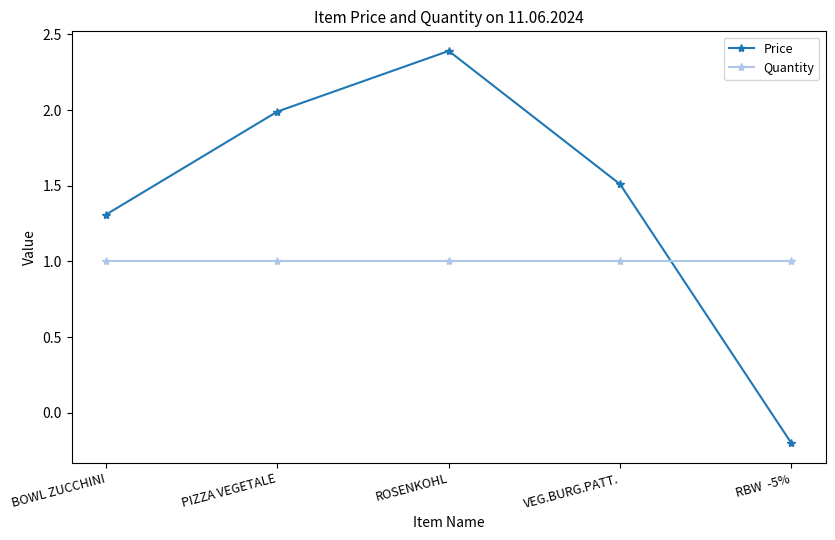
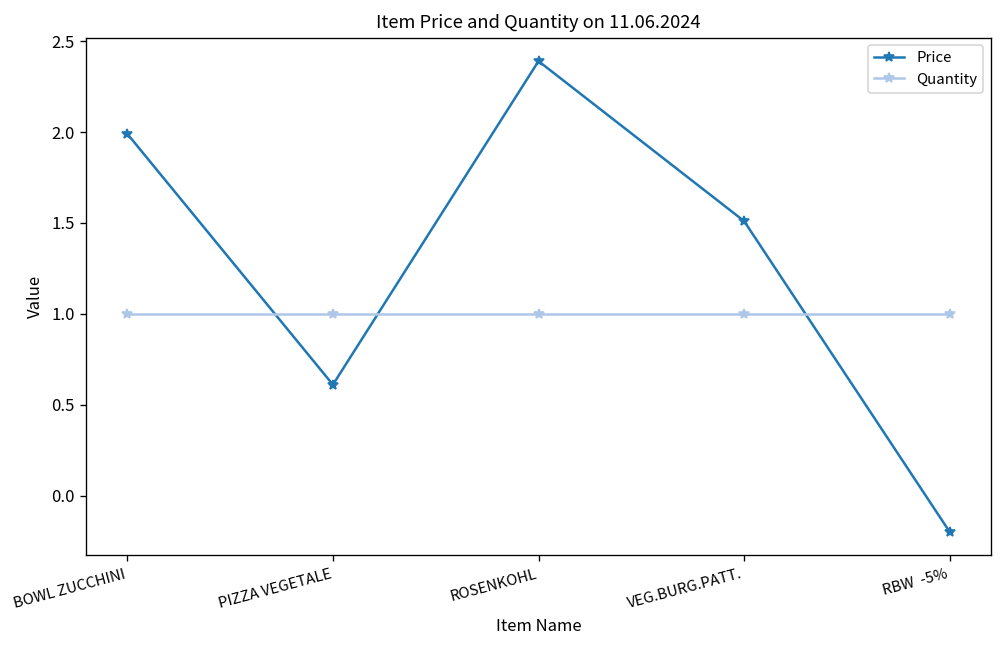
  {
    "Price": {
-     "BOWL ZUCCHINI": 1.31,
-     "PIZZA VEGETALE": 1.99,
+     "BOWL ZUCCHINI": 1.99,
+     "PIZZA VEGETALE": 0.61,
      "ROSENKOHL": 2.39,
      "VEG.BURG.PATT.": 1.51,
      "RBW -5%": -0.20
    },
    "Quantity": {
      "BOWL ZUCCHINI": 1.00,
      "PIZZA VEGETALE": 1.00,
      "ROSENKOHL": 1.00,
      "VEG.BURG.PATT.": 1.00,
      "RBW -5%": 1.00
    }
  }
